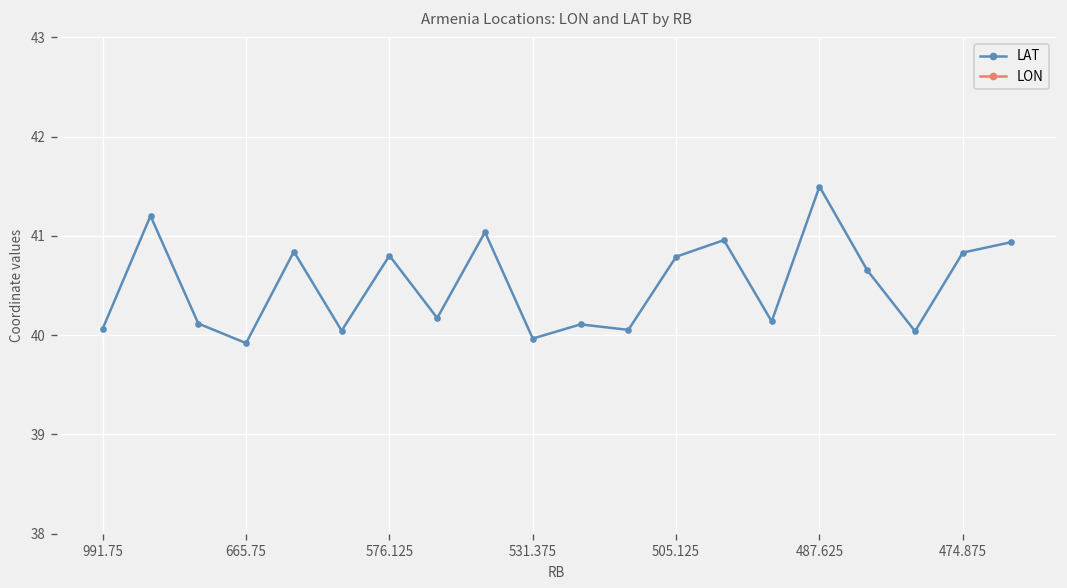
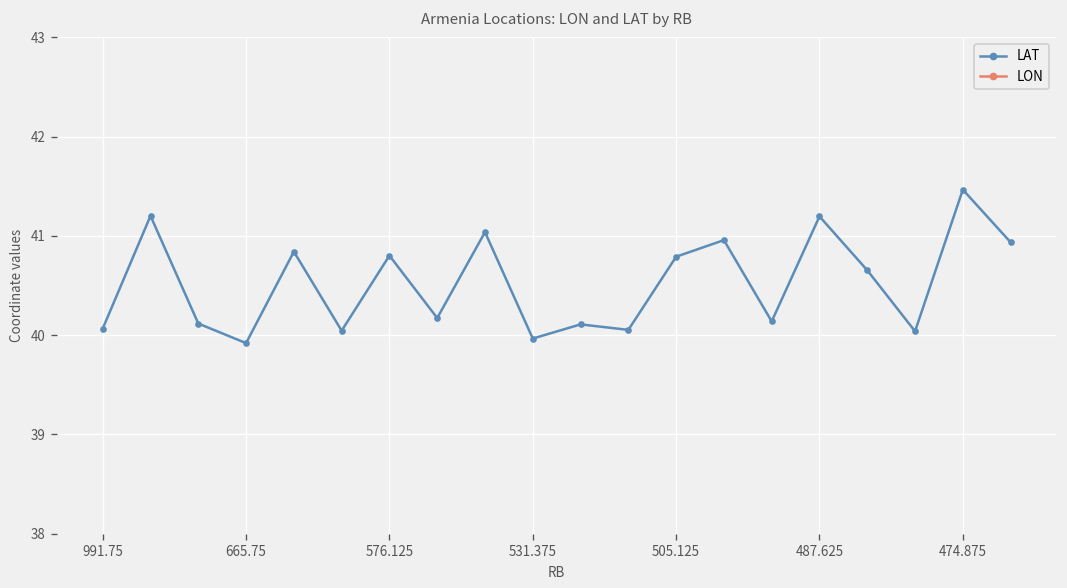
  {
    "LAT": {
      "991.75": 40.1,
      "665.75": 39.9,
      "576.125": 40.8,
      "531.375": 40.0,
      "505.125": 40.8,
-     "487.625": 41.5,
-     "474.875": 40.8
+     "487.625": 41.2,
+     "474.875": 41.5
    }
  }
